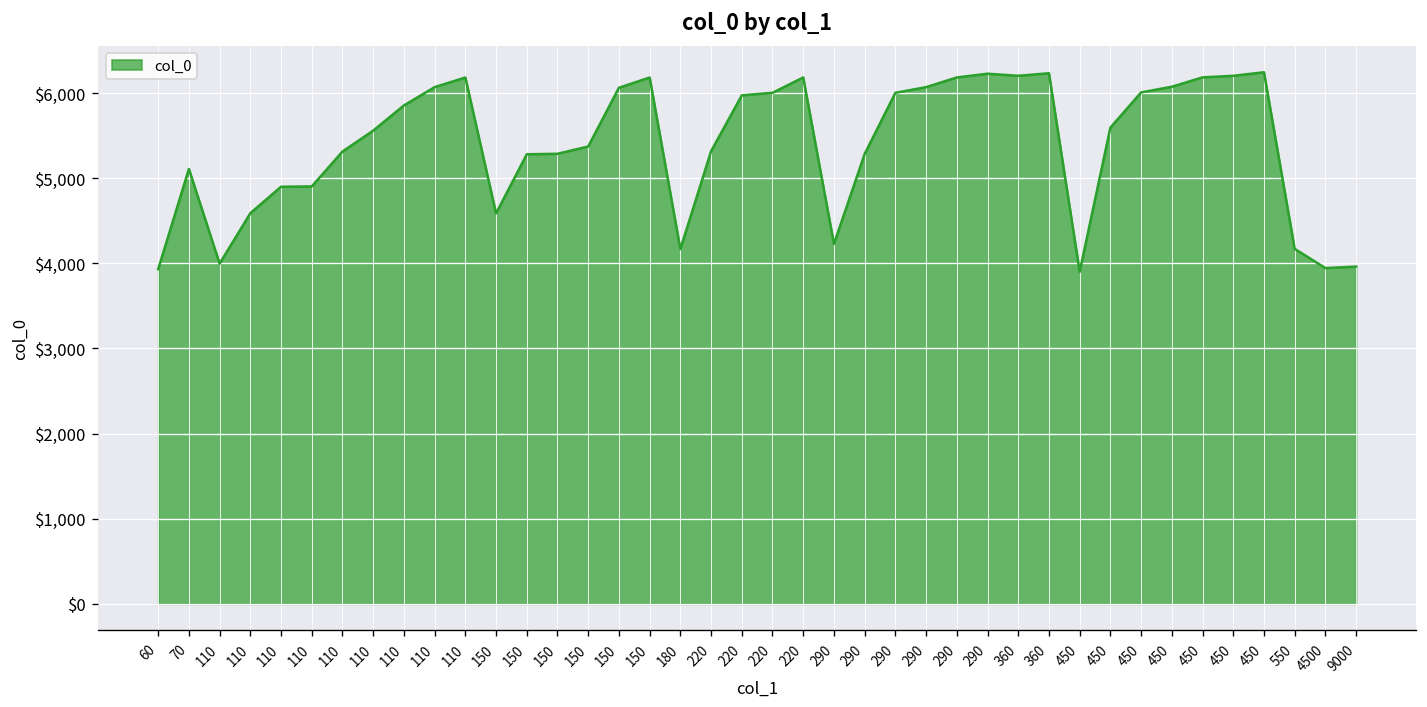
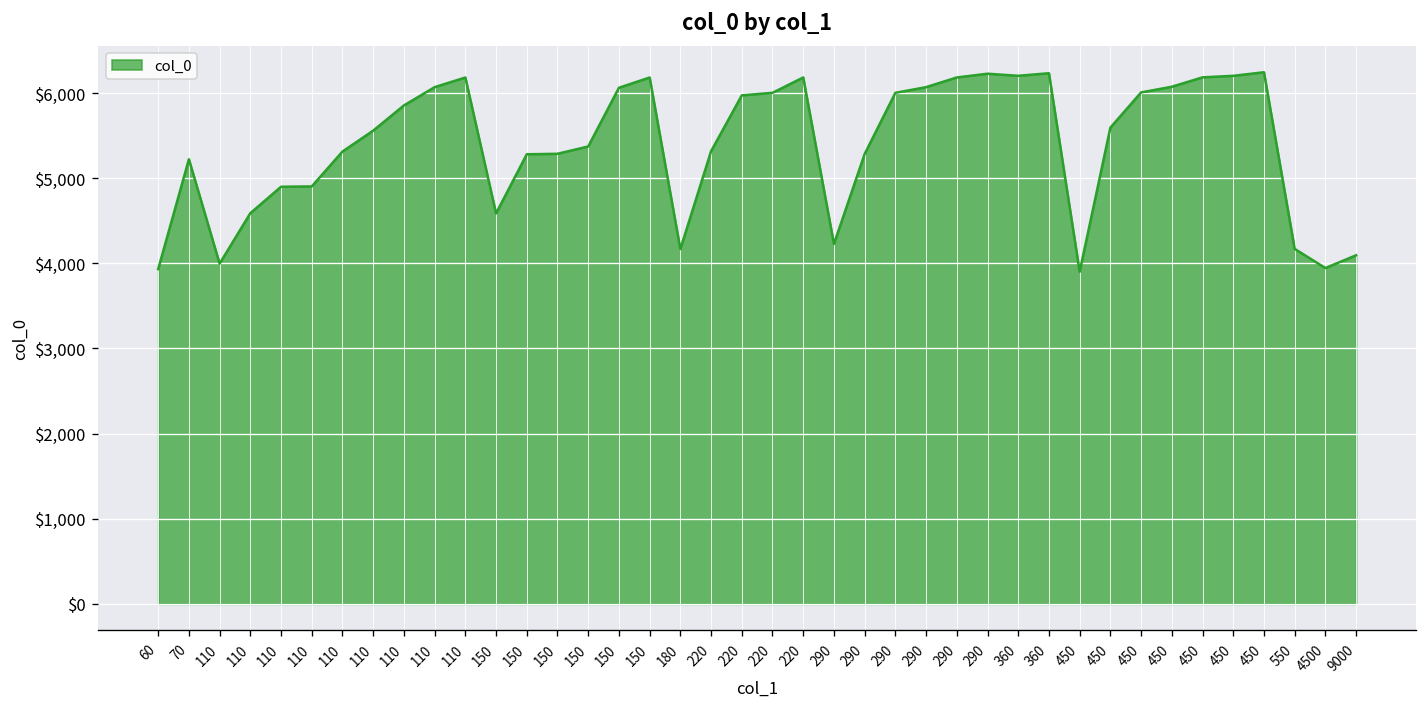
  {
    "60": "$3,900",
-   "70": "$5,100",
+   "70": "$5,200",
    "180": "$4,200",
    "550": "$4,200",
    "4500": "$3,900",
-   "9000": "$4,000"
+   "9000": "$4,100"
  }
